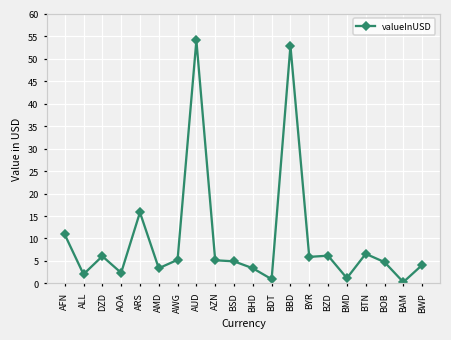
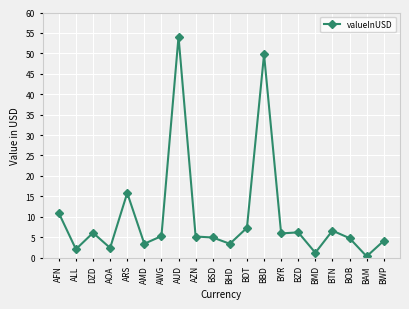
  {
    "AFN": 11,
    "ALL": 2,
    "DZD": 6,
    "AOA": 2,
    "ARS": 16,
    "AMD": 3,
    "AWG": 5,
    "AUD": 54,
    "AZN": 5,
    "BSD": 5,
    "BHD": 3,
-   "BDT": 1,
-   "BBD": 53,
+   "BDT": 7,
+   "BBD": 50,
    "BYR": 6,
    "BZD": 6,
    "BMD": 1,
    "BTN": 7,
    "BOB": 5,
    "BAM": 0,
    "BWP": 4
  }
